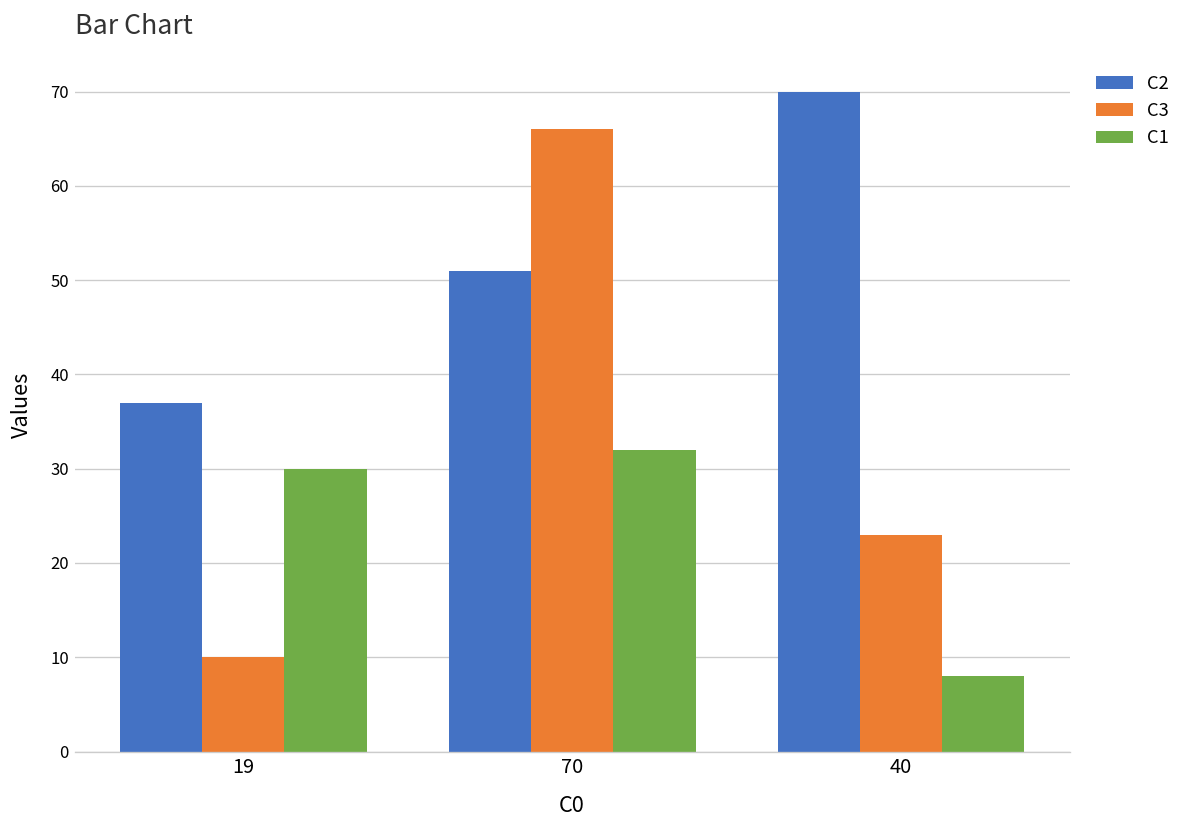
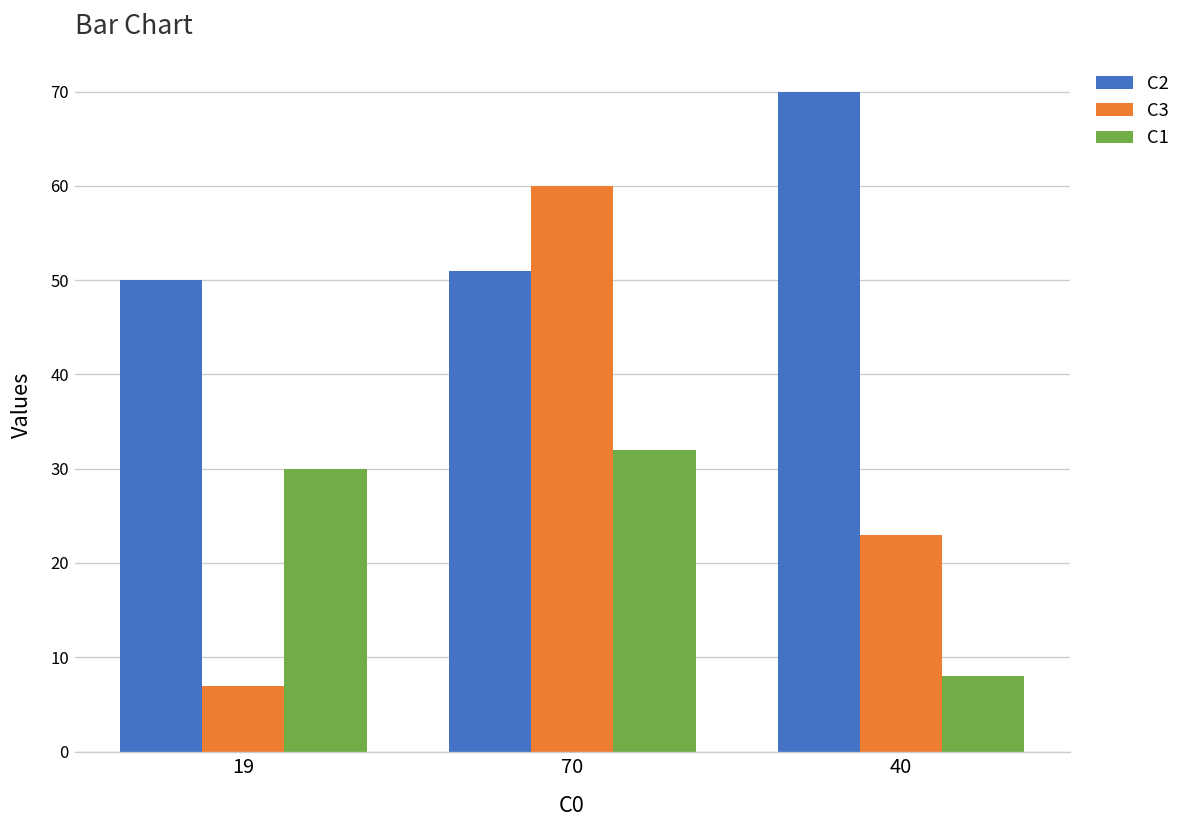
  {
    "C2": {
-     "19": 37,
+     "19": 50,
      "70": 51,
      "40": 70
    },
    "C3": {
-     "19": 10,
-     "70": 66,
+     "19": 7,
+     "70": 60,
      "40": 23
    },
    "C1": {
      "19": 30,
      "70": 32,
      "40": 8
    }
  }
